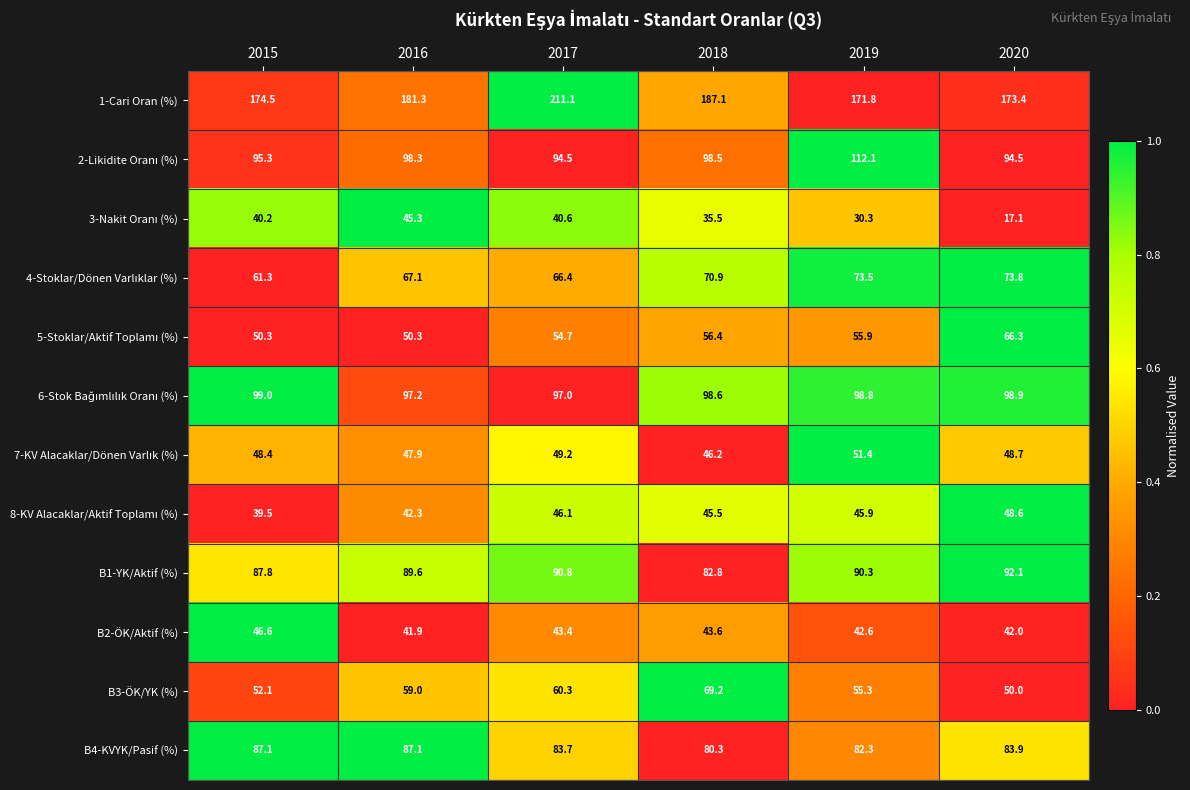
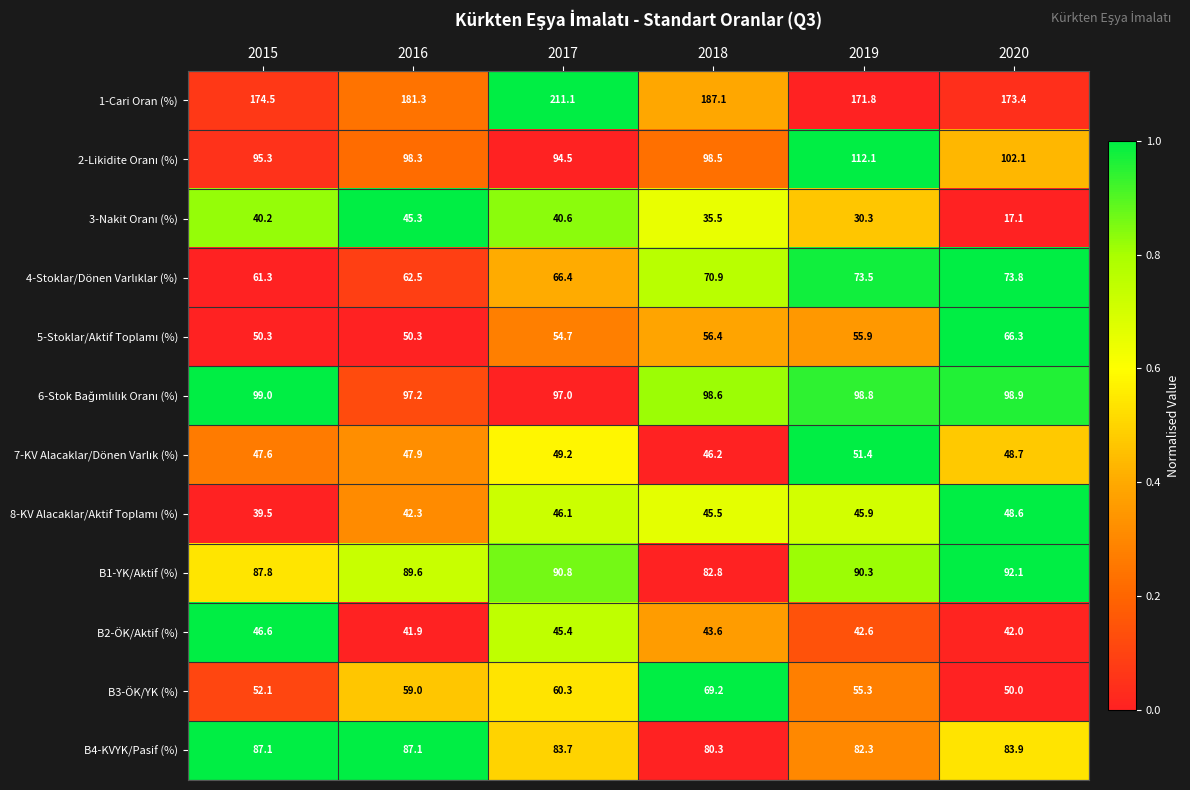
  {
    "1-Cari Oran (%)": {
      "2015": 174.5,
      "2016": 181.3,
      "2017": 211.1,
      "2018": 187.1,
      "2019": 171.8,
      "2020": 173.4
    },
    "2-Likidite Oranı (%)": {
      "2015": 95.3,
      "2016": 98.3,
      "2017": 94.5,
      "2018": 98.5,
      "2019": 112.1,
-     "2020": 94.5
+     "2020": 102.1
    },
    "3-Nakit Oranı (%)": {
      "2015": 40.2,
      "2016": 45.3,
      "2017": 40.6,
      "2018": 35.5,
      "2019": 30.3,
      "2020": 17.1
    },
    "4-Stoklar/Dönen Varlıklar (%)": {
      "2015": 61.3,
-     "2016": 67.1,
+     "2016": 62.5,
      "2017": 66.4,
      "2018": 70.9,
      "2019": 73.5,
      "2020": 73.8
    },
    "5-Stoklar/Aktif Toplamı (%)": {
      "2015": 50.3,
      "2016": 50.3,
      "2017": 54.7,
      "2018": 56.4,
      "2019": 55.9,
      "2020": 66.3
    },
    "6-Stok Bağımlılık Oranı (%)": {
      "2015": 99.0,
      "2016": 97.2,
      "2017": 97.0,
      "2018": 98.6,
      "2019": 98.8,
      "2020": 98.9
    },
    "7-KV Alacaklar/Dönen Varlık (%)": {
-     "2015": 48.4,
+     "2015": 47.6,
      "2016": 47.9,
      "2017": 49.2,
      "2018": 46.2,
      "2019": 51.4,
      "2020": 48.7
    },
    "8-KV Alacaklar/Aktif Toplamı (%)": {
      "2015": 39.5,
      "2016": 42.3,
      "2017": 46.1,
      "2018": 45.5,
      "2019": 45.9,
      "2020": 48.6
    },
    "B1-YK/Aktif (%)": {
      "2015": 87.8,
      "2016": 89.6,
      "2017": 90.8,
      "2018": 82.8,
      "2019": 90.3,
      "2020": 92.1
    },
    "B2-ÖK/Aktif (%)": {
      "2015": 46.6,
      "2016": 41.9,
-     "2017": 43.4,
+     "2017": 45.4,
      "2018": 43.6,
      "2019": 42.6,
      "2020": 42.0
    },
    "B3-ÖK/YK (%)": {
      "2015": 52.1,
      "2016": 59.0,
      "2017": 60.3,
      "2018": 69.2,
      "2019": 55.3,
      "2020": 50.0
    },
    "B4-KVYK/Pasif (%)": {
      "2015": 87.1,
      "2016": 87.1,
      "2017": 83.7,
      "2018": 80.3,
      "2019": 82.3,
      "2020": 83.9
    }
  }
